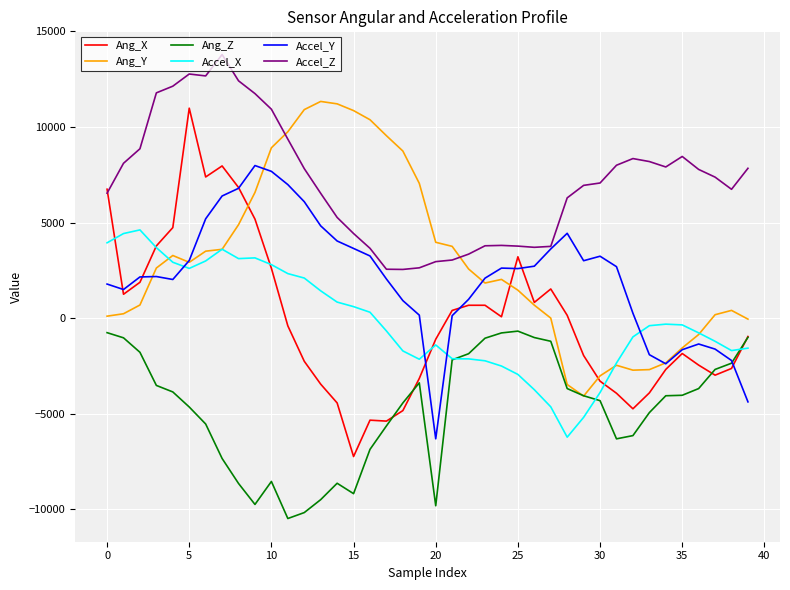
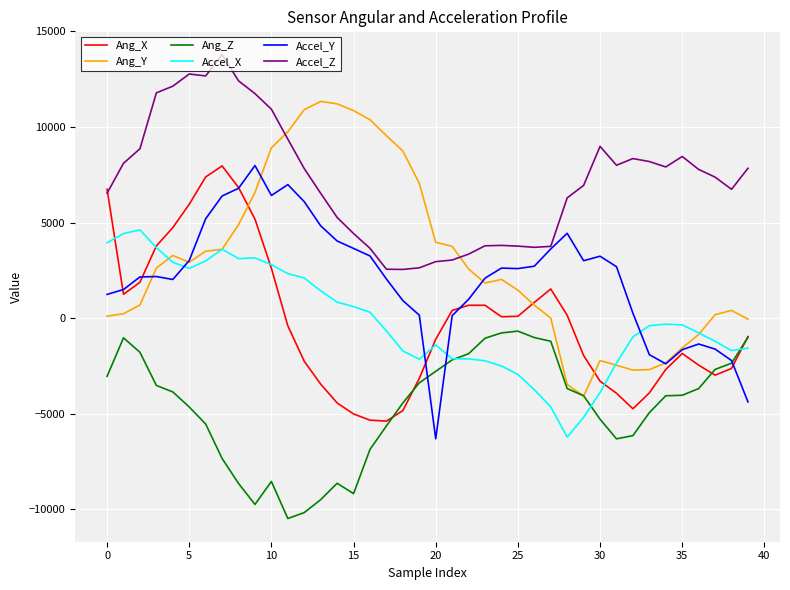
  {
    "Ang_X": {
      "0": 6700,
-     "5": 11000,
+     "5": 6000,
      "10": 2600,
-     "15": -7200,
+     "15": -5000,
      "20": -1100,
-     "25": 3200,
+     "25": 100,
      "30": -3300,
      "35": -1800
    },
    "Ang_Y": {
      "0": 100,
      "10": 8900,
      "15": 10900,
      "20": 4000,
      "25": 1500,
-     "30": -3000
+     "30": -2200
    },
    "Ang_Z": {
-     "0": -800,
+     "0": -3000,
      "5": -4600,
      "10": -8500,
      "15": -9200,
-     "20": -9800,
+     "20": -2800,
      "25": -700,
-     "30": -4300,
+     "30": -5300,
      "35": -4000
    },
    "Accel_X": {
      "0": 3900,
      "5": 2600,
      "10": 2800,
      "15": 600,
      "20": -1400,
      "25": -2900,
      "30": -3900,
      "35": -400
    },
    "Accel_Y": {
-     "0": 1800,
-     "10": 7700,
+     "0": 1200,
+     "10": 6400,
      "15": 3600,
      "20": -6300,
      "25": 2600,
      "30": 3200
    },
    "Accel_Z": {
      "0": 6500,
      "5": 12800,
      "10": 10900,
      "15": 4400,
      "20": 3000,
      "25": 3800,
-     "30": 7100,
+     "30": 9000,
      "35": 8500
    }
  }
